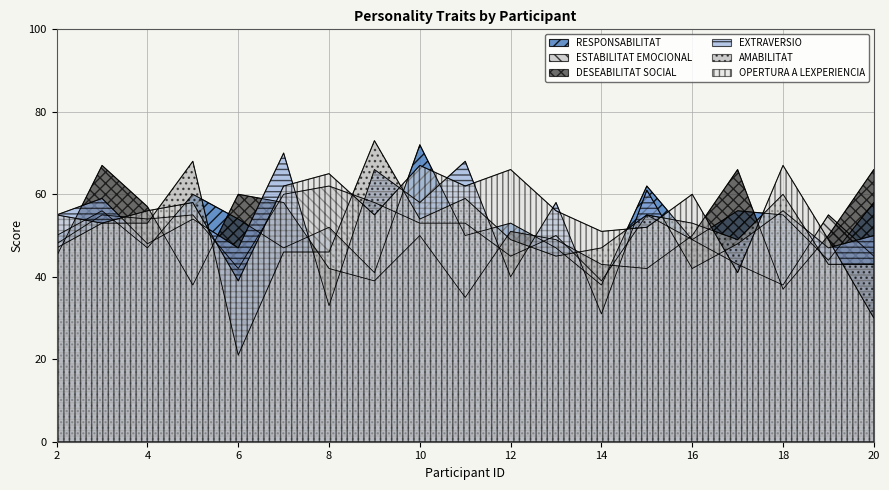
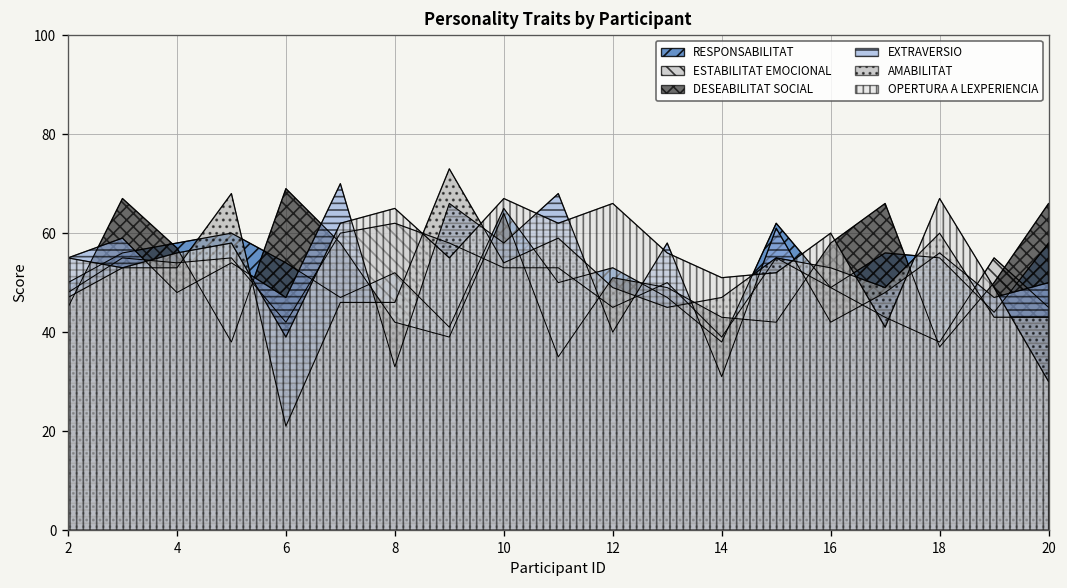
  {
    "RESPONSABILITAT": {
      "2": 50,
-     "4": 47,
+     "4": 58,
      "6": 54,
      "8": 52,
-     "10": 72,
+     "10": 65,
      "12": 53,
      "14": 38,
      "18": 55,
      "20": 58
    },
    "DESEABILITAT SOCIAL": {
      "2": 45,
      "4": 57,
-     "6": 60,
+     "6": 69,
      "8": 42,
-     "10": 50,
+     "10": 64,
      "12": 51,
      "14": 43,
-     "16": 50,
+     "16": 58,
      "18": 37,
      "20": 66
    }
  }
